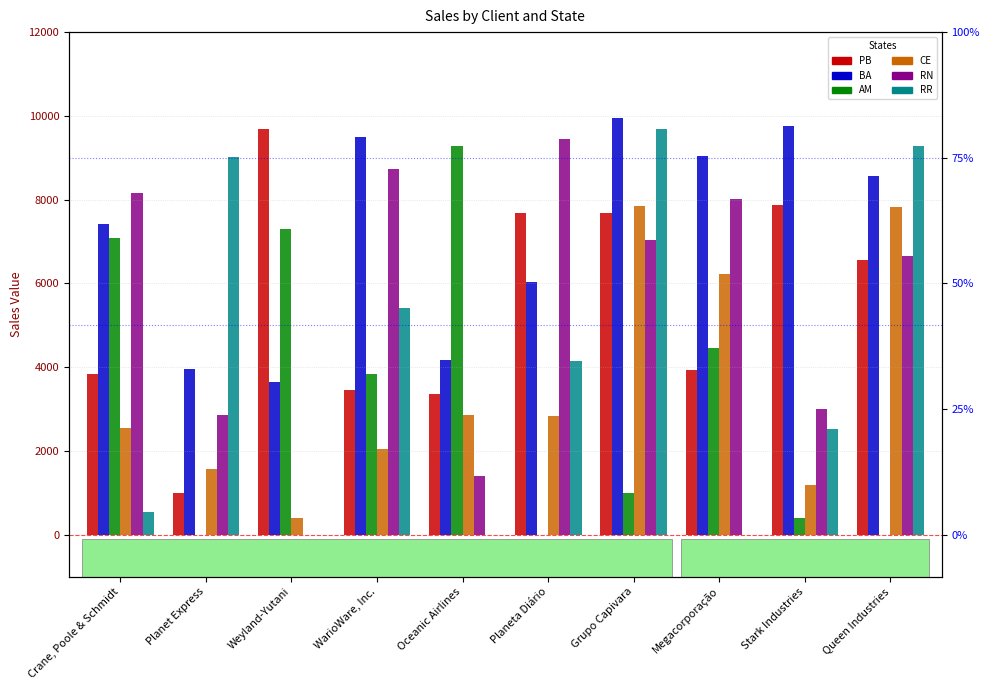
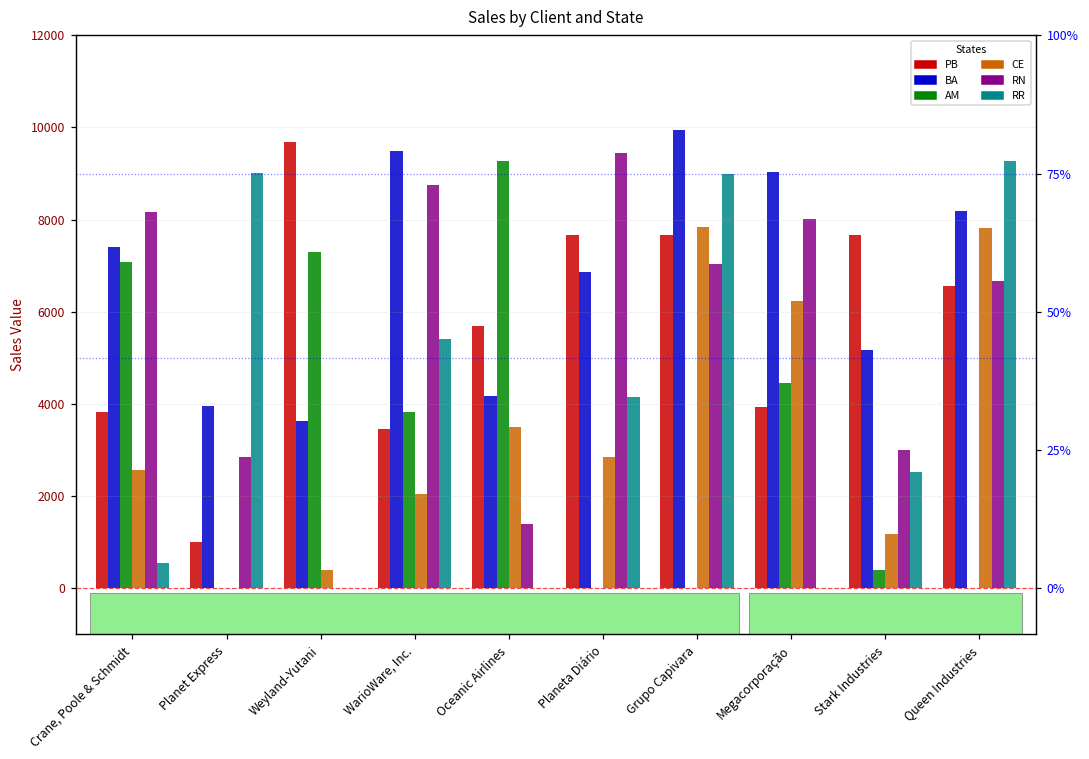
  {
    "PB": {
      "Crane, Poole & Schmidt": 3800,
      "Planet Express": 1000,
      "Weyland-Yutani": 9700,
      "WarioWare, Inc.": 3500,
-     "Oceanic Airlines": 3400,
+     "Oceanic Airlines": 5700,
      "Planeta Diário": 7700,
      "Grupo Capivara": 7700,
      "Megacorporação": 3900,
-     "Stark Industries": 7900,
+     "Stark Industries": 7700,
      "Queen Industries": 6600
    },
    "BA": {
      "Crane, Poole & Schmidt": 7400,
      "Planet Express": 4000,
      "Weyland-Yutani": 3600,
      "WarioWare, Inc.": 9500,
      "Oceanic Airlines": 4200,
-     "Planeta Diário": 6000,
+     "Planeta Diário": 6900,
      "Grupo Capivara": 9900,
      "Megacorporação": 9000,
-     "Stark Industries": 9800,
-     "Queen Industries": 8600
+     "Stark Industries": 5200,
+     "Queen Industries": 8200
    },
    "AM": {
      "Crane, Poole & Schmidt": 7100,
      "Planet Express": 0,
      "Weyland-Yutani": 7300,
      "WarioWare, Inc.": 3800,
      "Oceanic Airlines": 9300,
      "Planeta Diário": 0,
-     "Grupo Capivara": 1000,
+     "Grupo Capivara": 0,
      "Megacorporação": 4500,
      "Stark Industries": 400,
      "Queen Industries": 0
    },
    "CE": {
      "Crane, Poole & Schmidt": 2600,
-     "Planet Express": 1600,
+     "Planet Express": 0,
      "Weyland-Yutani": 400,
      "WarioWare, Inc.": 2100,
-     "Oceanic Airlines": 2900,
+     "Oceanic Airlines": 3500,
      "Planeta Diário": 2800,
      "Grupo Capivara": 7900,
      "Megacorporação": 6200,
      "Stark Industries": 1200,
      "Queen Industries": 7800
    },
    "RN": {
      "Crane, Poole & Schmidt": 8200,
      "Planet Express": 2900,
      "Weyland-Yutani": 0,
      "WarioWare, Inc.": 8700,
      "Oceanic Airlines": 1400,
      "Planeta Diário": 9400,
      "Grupo Capivara": 7000,
      "Megacorporação": 8000,
      "Stark Industries": 3000,
      "Queen Industries": 6700
    },
    "RR": {
      "Crane, Poole & Schmidt": 600,
      "Planet Express": 9000,
      "Weyland-Yutani": 0,
      "WarioWare, Inc.": 5400,
      "Oceanic Airlines": 0,
      "Planeta Diário": 4100,
-     "Grupo Capivara": 9700,
+     "Grupo Capivara": 9000,
      "Megacorporação": 0,
      "Stark Industries": 2500,
      "Queen Industries": 9300
    }
  }
